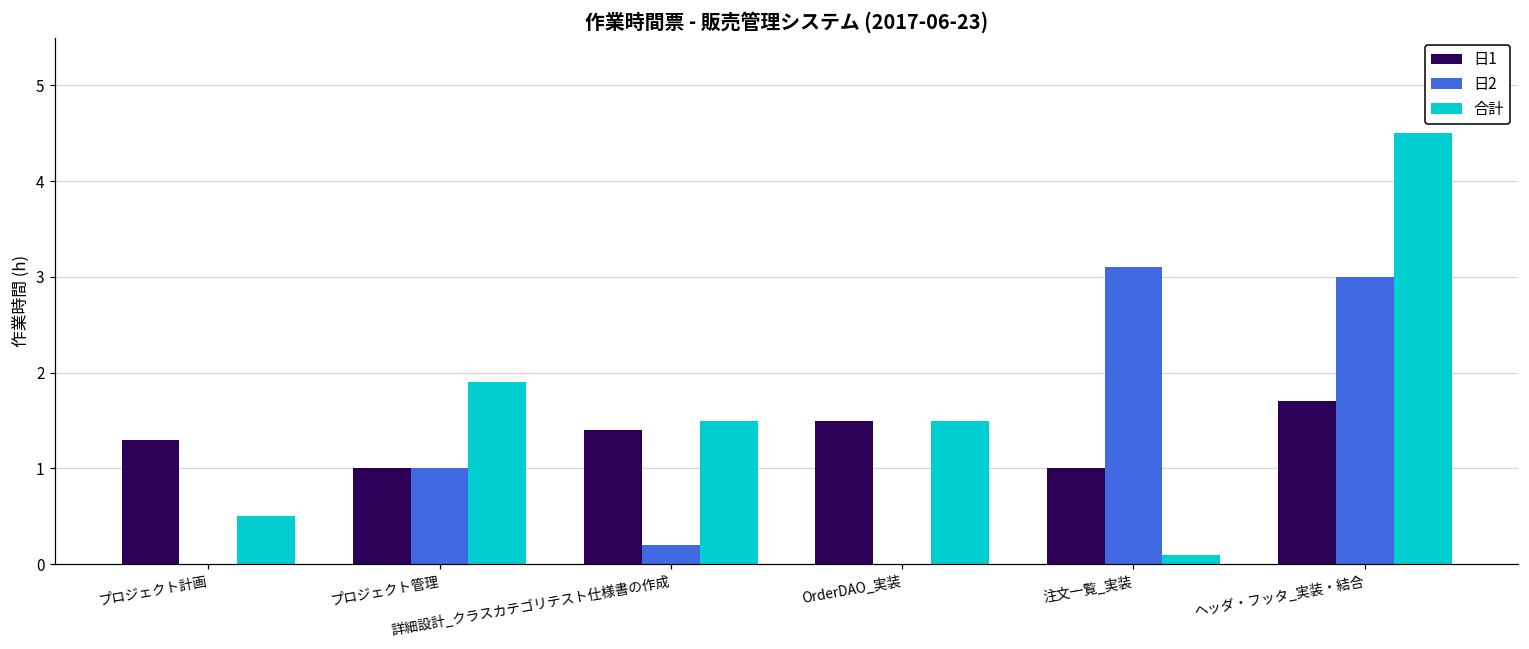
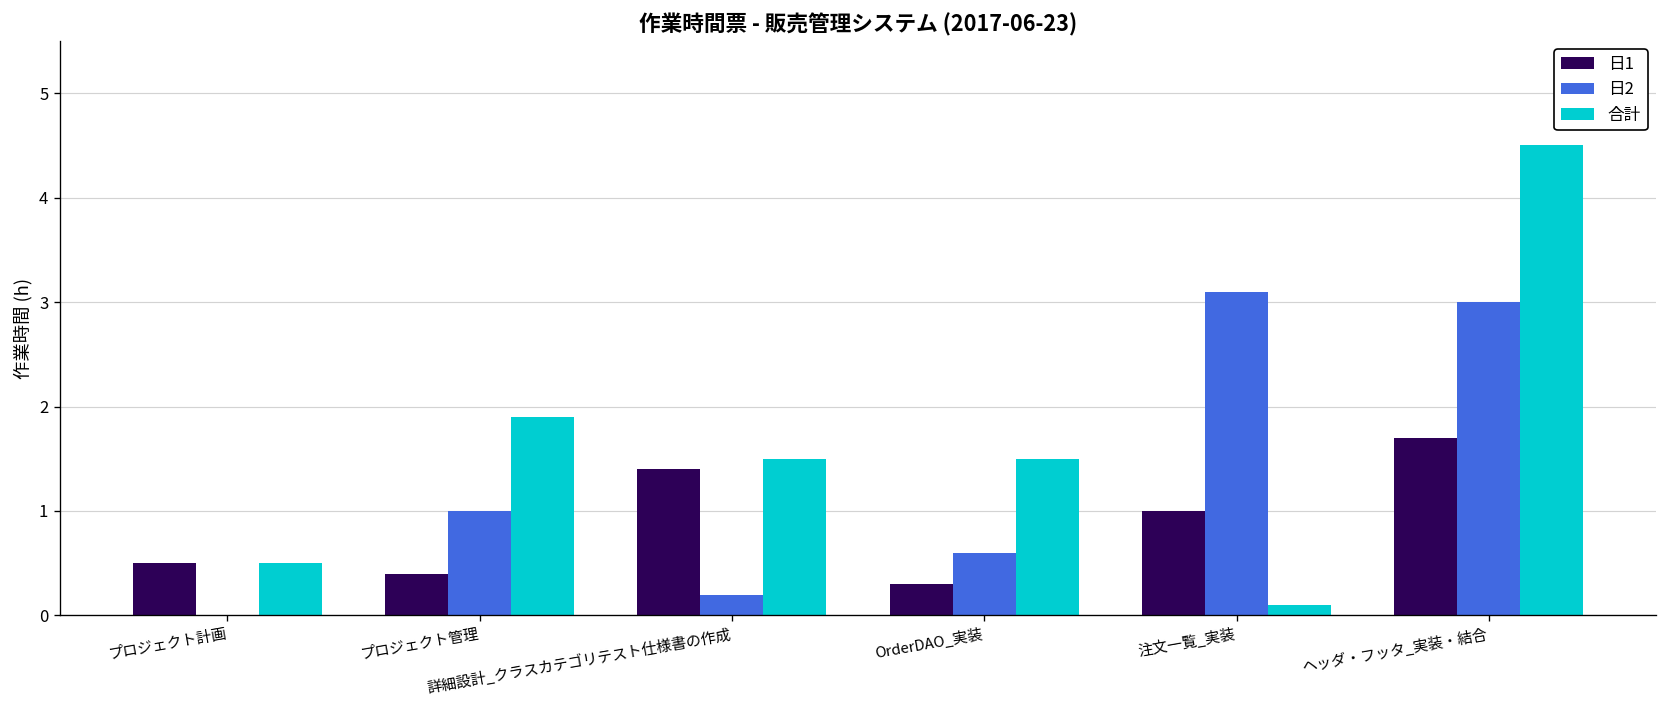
  {
    "日1": {
-     "プロジェクト計画": 1.3,
-     "プロジェクト管理": 1.0,
+     "プロジェクト計画": 0.5,
+     "プロジェクト管理": 0.4,
      "詳細設計_クラスカテゴリテスト仕様書の作成": 1.4,
-     "OrderDAO_実装": 1.5,
+     "OrderDAO_実装": 0.3,
      "注文一覧_実装": 1.0,
      "ヘッダ・フッタ_実装・結合": 1.7
    },
    "日2": {
      "プロジェクト計画": 0.0,
      "プロジェクト管理": 1.0,
      "詳細設計_クラスカテゴリテスト仕様書の作成": 0.2,
-     "OrderDAO_実装": 0.0,
+     "OrderDAO_実装": 0.6,
      "注文一覧_実装": 3.1,
      "ヘッダ・フッタ_実装・結合": 3.0
    },
    "合計": {
      "プロジェクト計画": 0.5,
      "プロジェクト管理": 1.9,
      "詳細設計_クラスカテゴリテスト仕様書の作成": 1.5,
      "OrderDAO_実装": 1.5,
      "注文一覧_実装": 0.1,
      "ヘッダ・フッタ_実装・結合": 4.5
    }
  }
